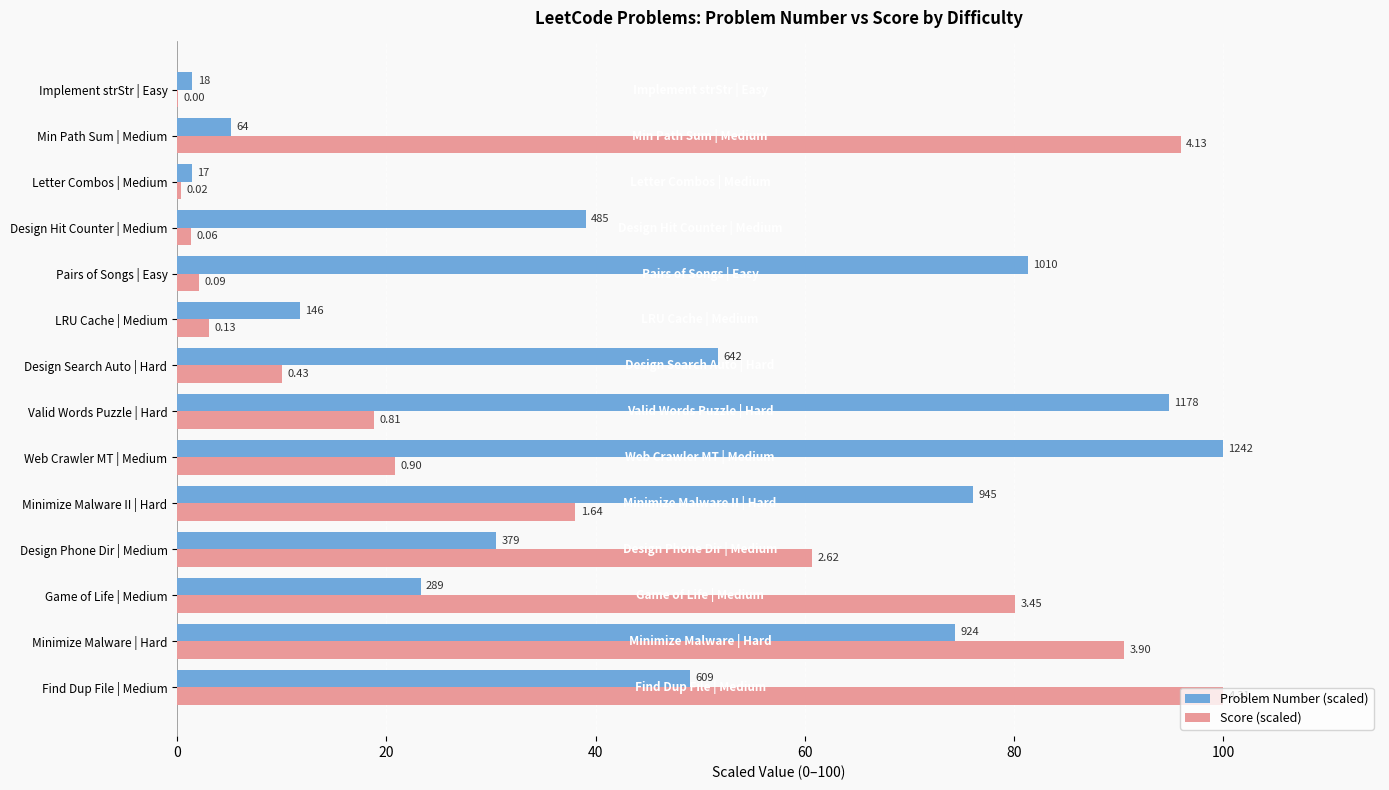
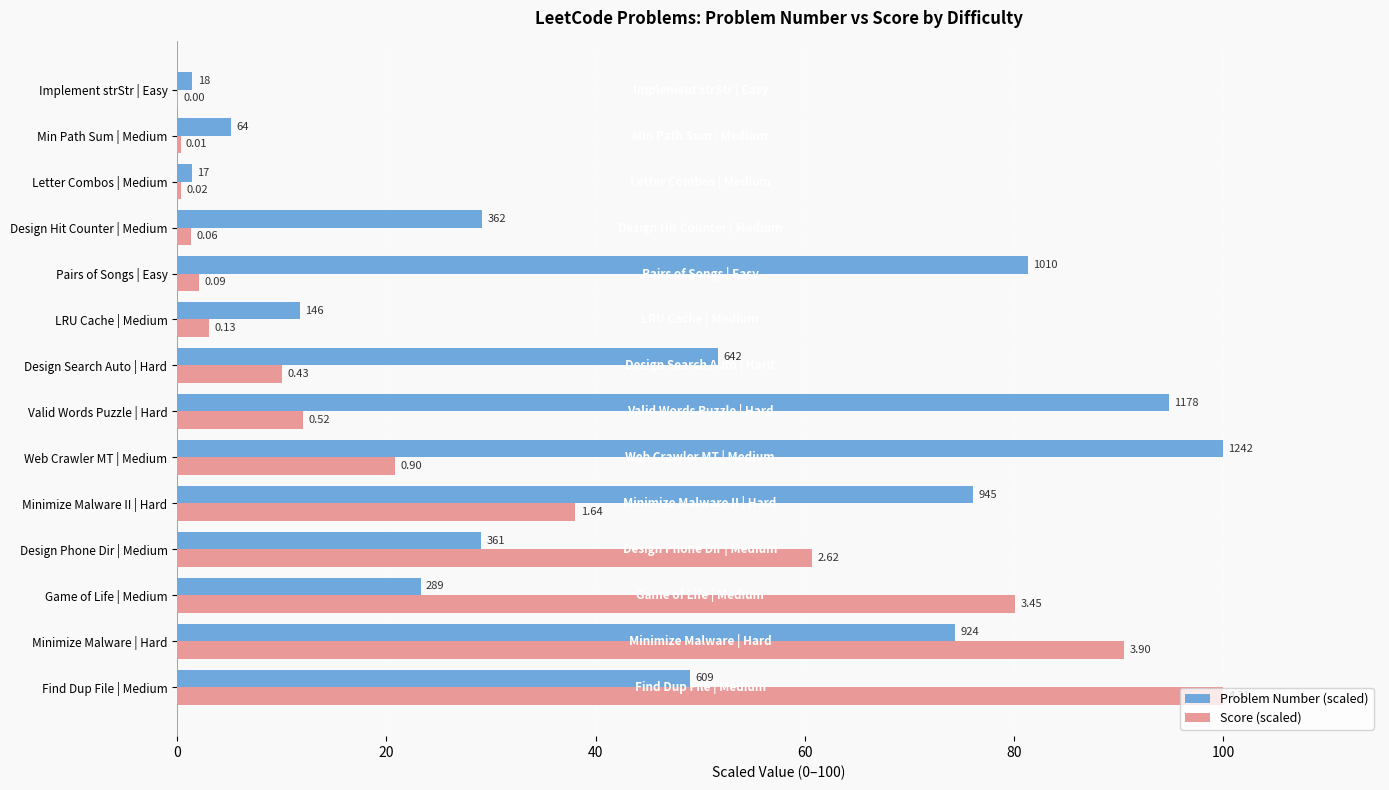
  {
    "Problem Number (scaled)": {
-     "Design Hit Counter | Medium": 485,
-     "Design Phone Dir | Medium": 379
+     "Design Hit Counter | Medium": 362,
+     "Design Phone Dir | Medium": 361
    },
    "Score (scaled)": {
-     "Min Path Sum | Medium": 4.13,
-     "Valid Words Puzzle | Hard": 0.81
+     "Min Path Sum | Medium": 0.01,
+     "Valid Words Puzzle | Hard": 0.52
    }
  }
